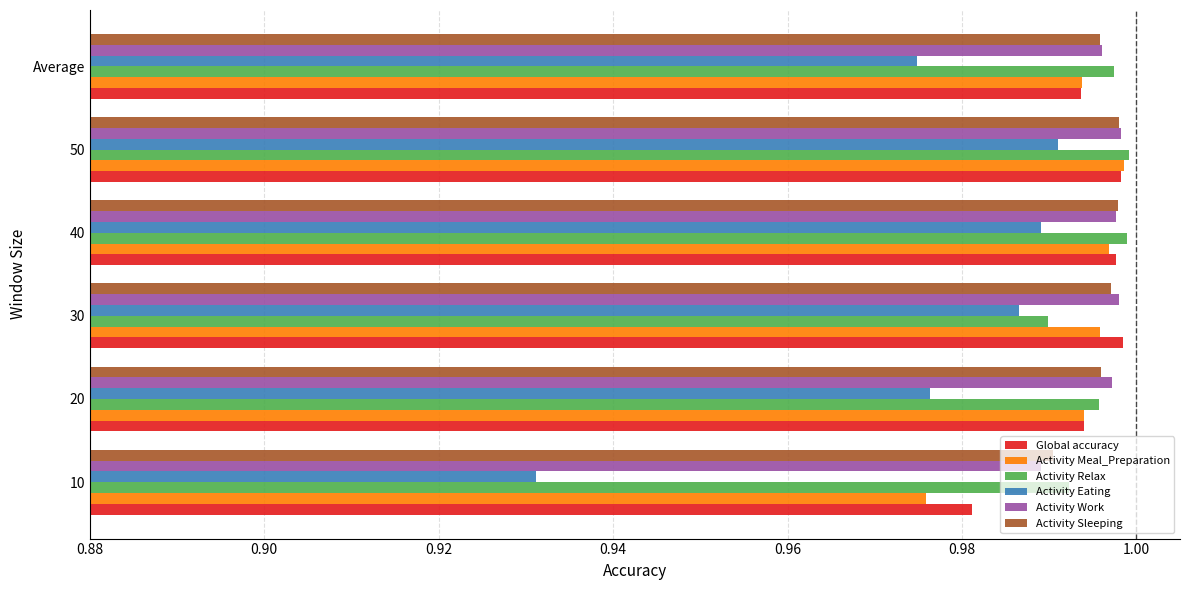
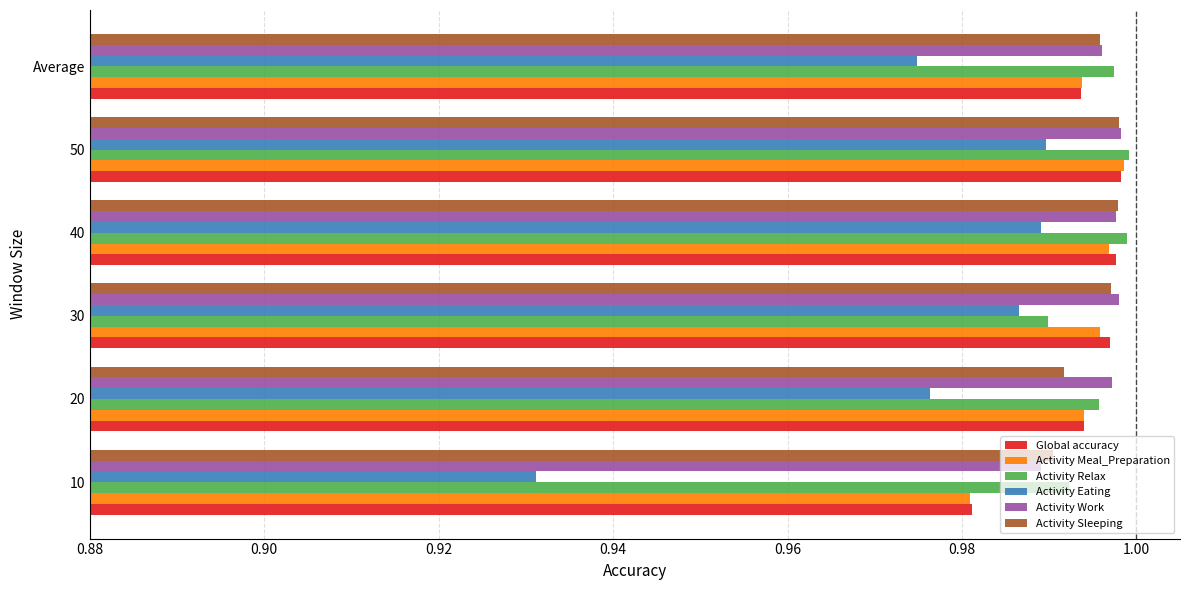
  {
    "Global accuracy": {
      "Average": 0.994,
      "50": 0.998,
      "40": 0.998,
-     "30": 0.998,
+     "30": 0.997,
      "20": 0.994,
      "10": 0.981
    },
    "Activity Meal_Preparation": {
      "Average": 0.994,
      "50": 0.999,
      "40": 0.997,
      "30": 0.996,
      "20": 0.994,
-     "10": 0.976
+     "10": 0.981
    },
    "Activity Relax": {
      "Average": 0.997,
      "50": 0.999,
      "40": 0.999,
      "30": 0.990,
      "20": 0.996
    },
    "Activity Eating": {
      "Average": 0.975,
-     "50": 0.991,
+     "50": 0.990,
      "40": 0.989,
      "30": 0.987,
      "20": 0.976,
      "10": 0.931
    },
    "Activity Work": {
      "Average": 0.996,
      "50": 0.998,
      "40": 0.998,
      "30": 0.998,
      "20": 0.997
    },
    "Activity Sleeping": {
      "Average": 0.996,
      "50": 0.998,
      "40": 0.998,
      "30": 0.997,
-     "20": 0.996
+     "20": 0.992
    }
  }
